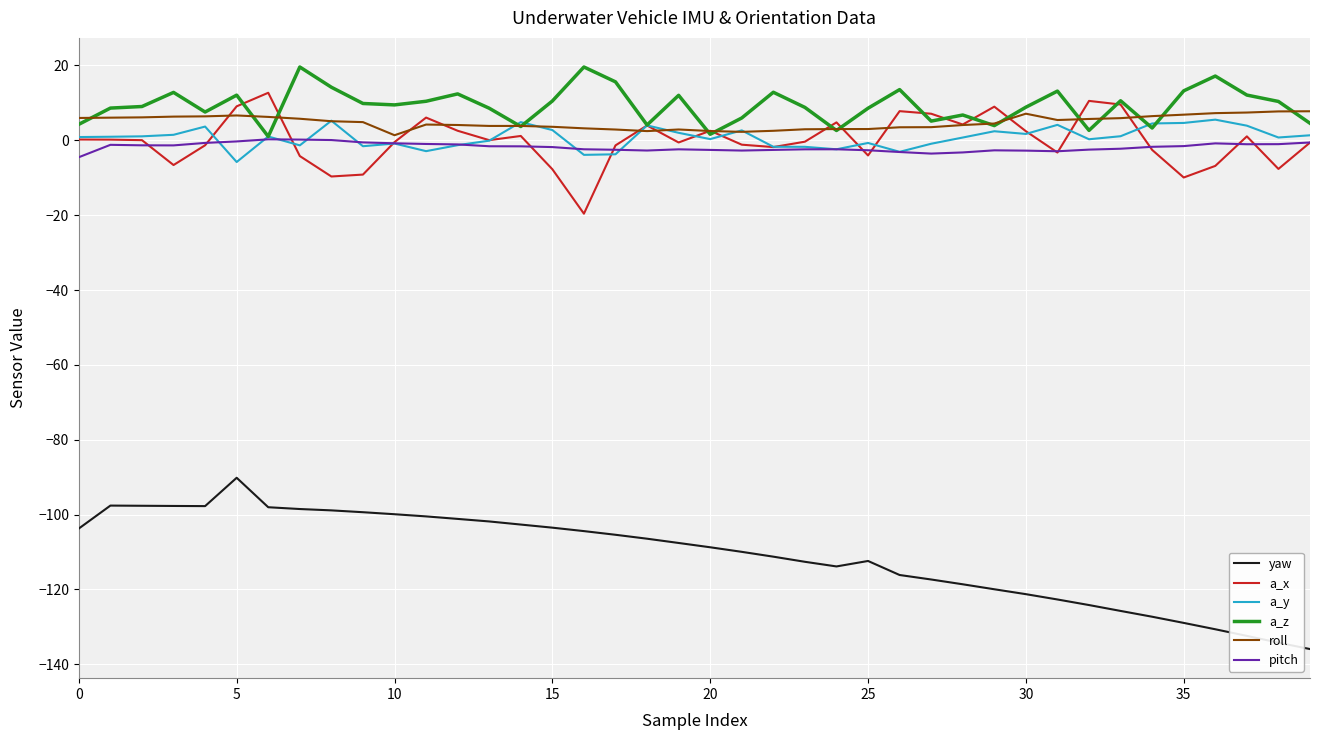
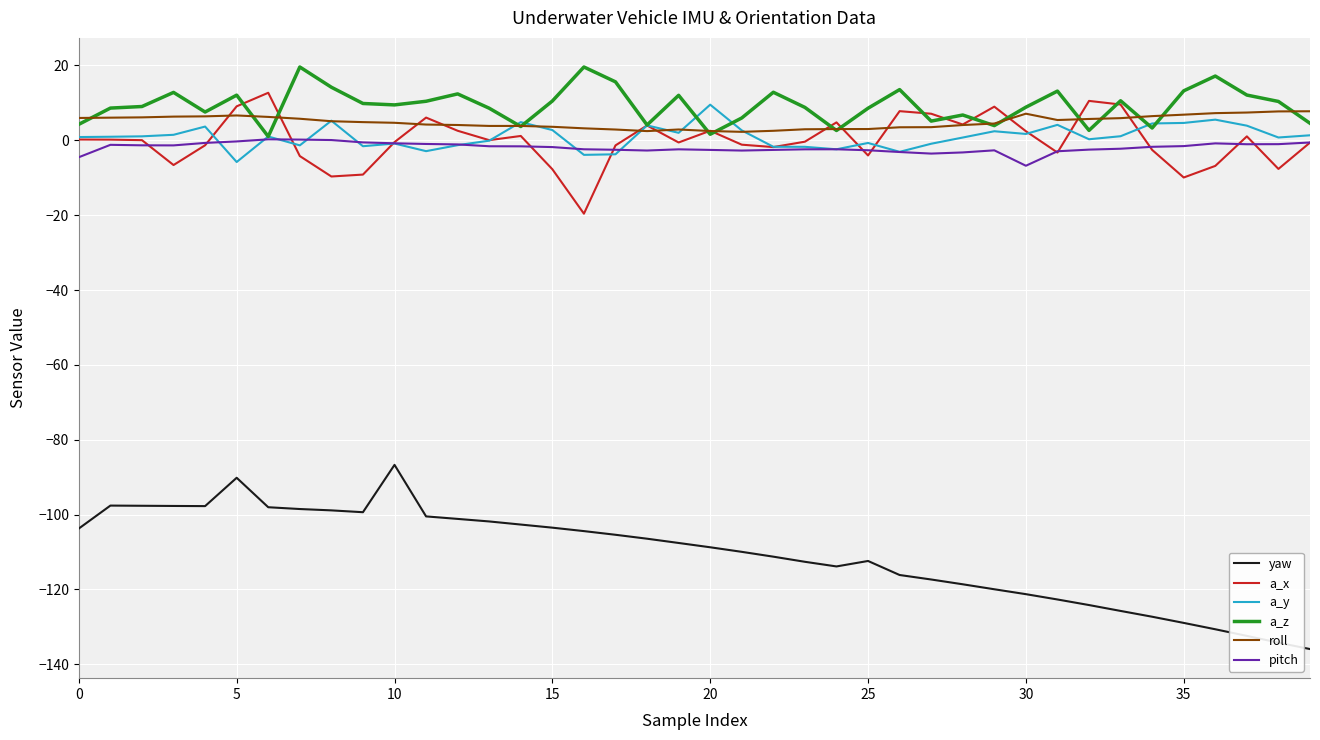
  {
    "yaw": {
      "0": -104,
      "5": -90,
-     "10": -100,
+     "10": -87,
      "15": -104,
      "20": -109,
      "25": -112,
      "30": -121,
      "35": -129
    },
    "a_x": {
      "5": 9,
      "15": -8,
      "25": -4,
      "30": 2,
      "35": -10
    },
    "a_y": {
      "5": -6,
      "15": 3,
-     "20": 0,
+     "20": 10,
      "25": -1,
      "30": 2,
      "35": 5
    },
    "a_z": {
      "0": 4,
      "5": 12,
      "10": 9,
      "15": 11,
      "20": 2,
      "25": 9,
      "30": 9,
      "35": 13
    },
    "roll": {
      "0": 6,
      "5": 7,
-     "10": 1,
+     "10": 5,
      "15": 4,
      "25": 3,
      "30": 7,
      "35": 7
    },
    "pitch": {
      "0": -5,
      "5": 0,
      "15": -2,
      "20": -3,
      "25": -3,
-     "30": -3,
+     "30": -7,
      "35": -2
    }
  }
